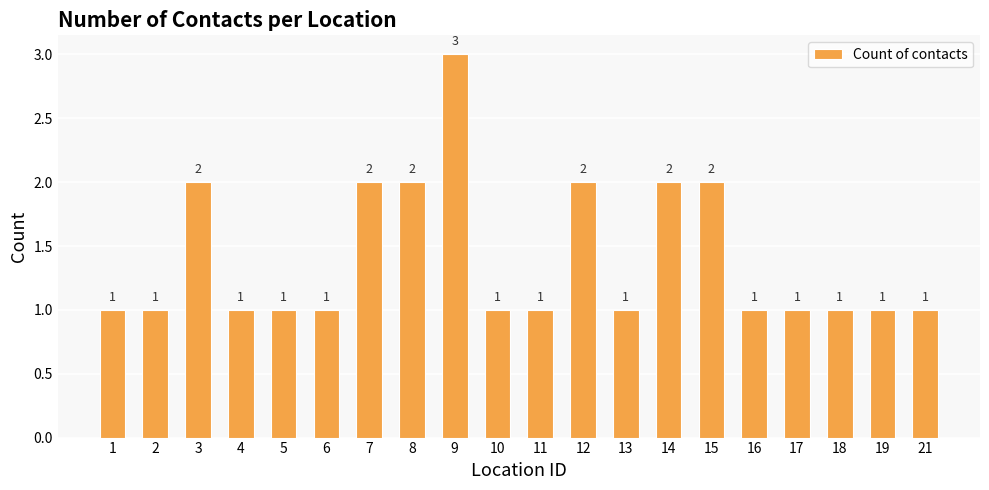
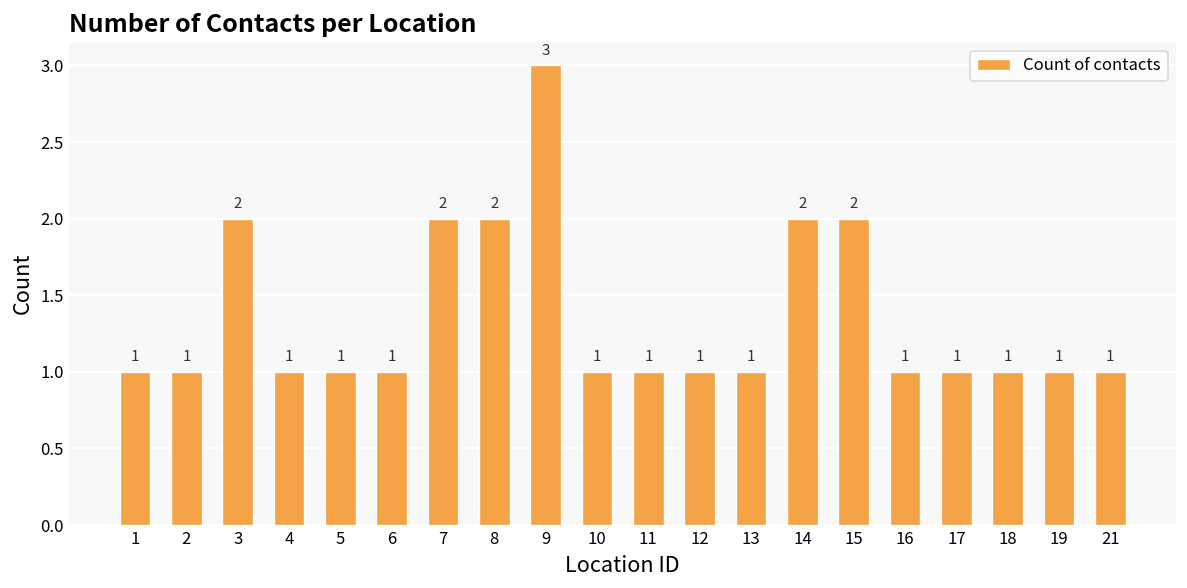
  {
    "1": 1,
    "2": 1,
    "3": 2,
    "4": 1,
    "5": 1,
    "6": 1,
    "7": 2,
    "8": 2,
    "9": 3,
    "10": 1,
    "11": 1,
-   "12": 2,
+   "12": 1,
    "13": 1,
    "14": 2,
    "15": 2,
    "16": 1,
    "17": 1,
    "18": 1,
    "19": 1,
    "21": 1
  }
